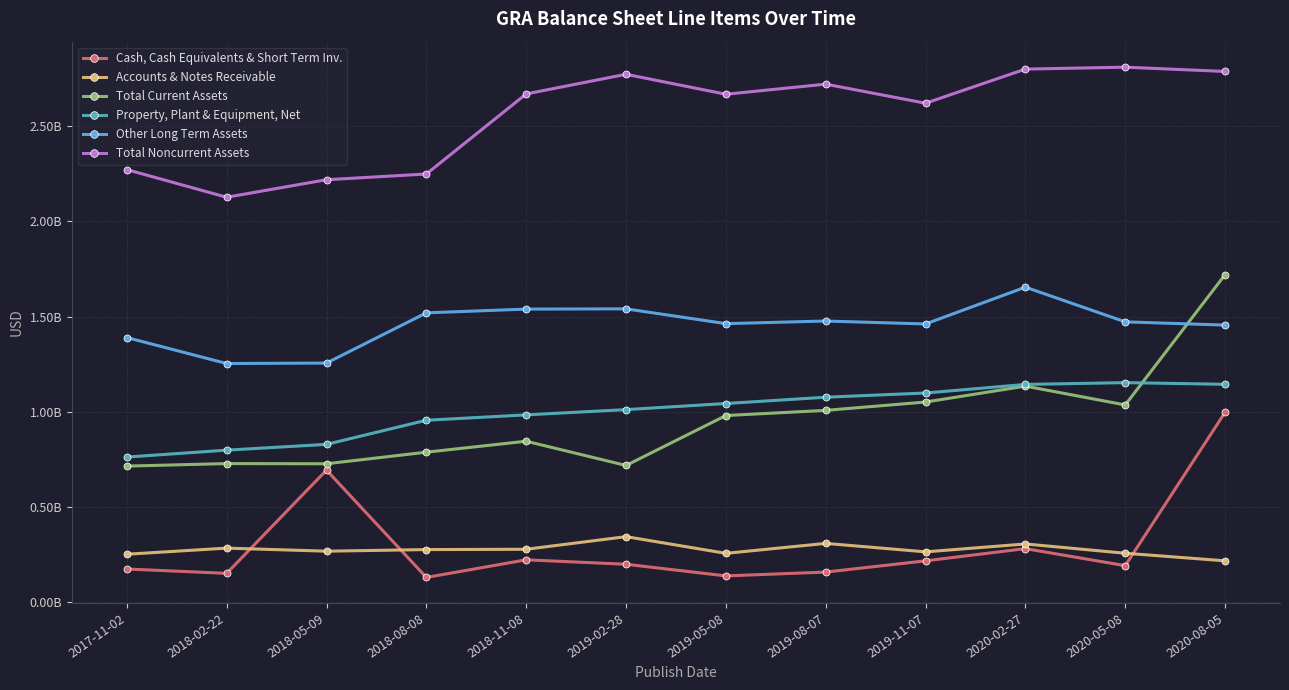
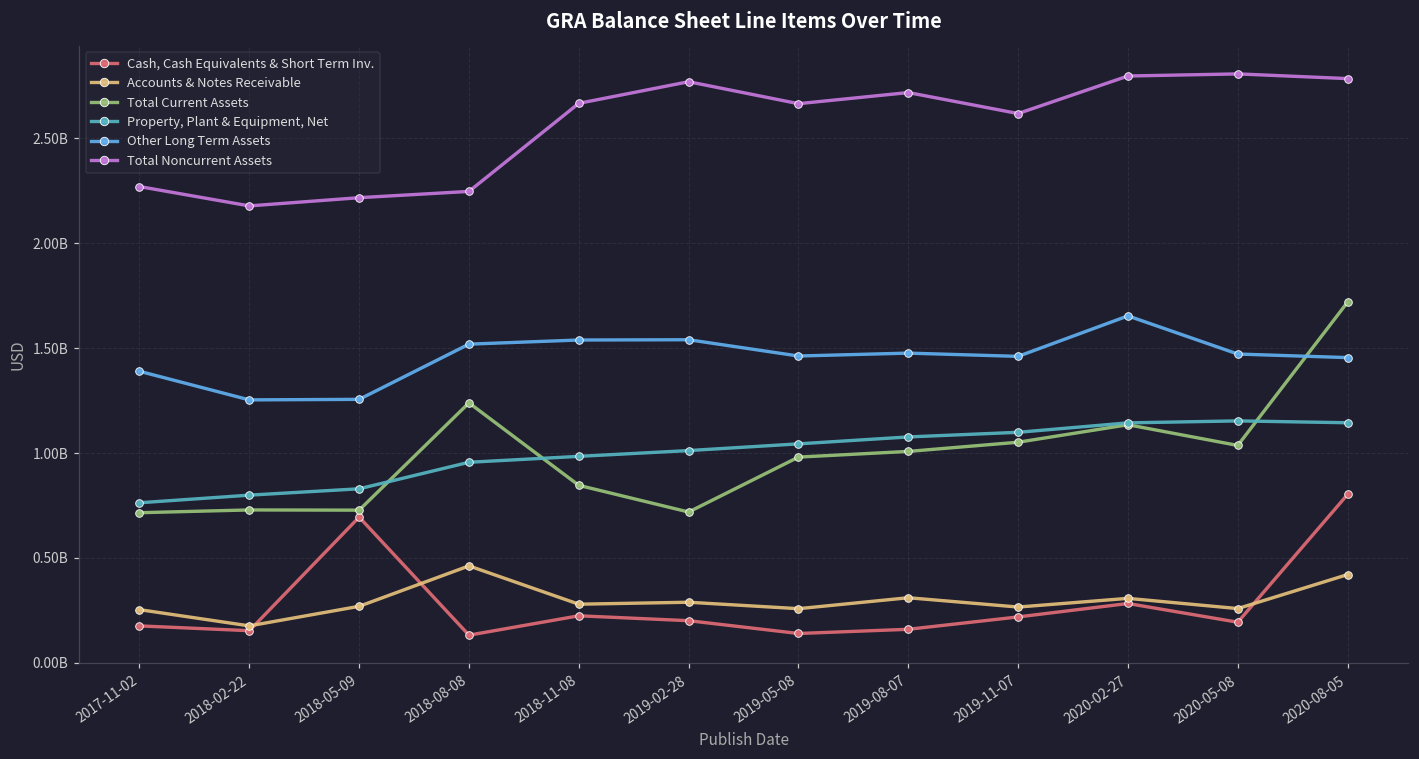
  {
    "Cash, Cash Equivalents & Short Term Inv.": {
      "2017-11-02": 180000000,
      "2018-02-22": 150000000,
      "2018-05-09": 690000000,
      "2018-08-08": 130000000,
      "2018-11-08": 220000000,
      "2019-02-28": 200000000,
      "2019-05-08": 140000000,
      "2019-08-07": 160000000,
      "2019-11-07": 220000000,
      "2020-02-27": 280000000,
      "2020-05-08": 190000000,
-     "2020-08-05": 1000000000
+     "2020-08-05": 800000000
    },
    "Accounts & Notes Receivable": {
      "2017-11-02": 250000000,
-     "2018-02-22": 290000000,
+     "2018-02-22": 180000000,
      "2018-05-09": 270000000,
-     "2018-08-08": 280000000,
+     "2018-08-08": 460000000,
      "2018-11-08": 280000000,
-     "2019-02-28": 350000000,
+     "2019-02-28": 290000000,
      "2019-05-08": 260000000,
      "2019-08-07": 310000000,
      "2019-11-07": 270000000,
      "2020-02-27": 310000000,
      "2020-05-08": 260000000,
-     "2020-08-05": 220000000
+     "2020-08-05": 420000000
    },
    "Total Current Assets": {
      "2017-11-02": 720000000,
      "2018-02-22": 730000000,
      "2018-05-09": 730000000,
-     "2018-08-08": 790000000,
+     "2018-08-08": 1240000000,
      "2018-11-08": 850000000,
      "2019-02-28": 720000000,
      "2019-05-08": 980000000,
      "2019-08-07": 1010000000,
      "2019-11-07": 1050000000,
      "2020-05-08": 1040000000,
      "2020-08-05": 1720000000
    },
    "Total Noncurrent Assets": {
      "2017-11-02": 2270000000,
-     "2018-02-22": 2130000000,
+     "2018-02-22": 2180000000,
      "2018-05-09": 2220000000,
      "2018-08-08": 2250000000,
      "2018-11-08": 2670000000,
      "2019-02-28": 2770000000,
      "2019-05-08": 2670000000,
      "2019-08-07": 2720000000,
      "2019-11-07": 2620000000,
      "2020-02-27": 2800000000,
      "2020-05-08": 2810000000,
      "2020-08-05": 2790000000
    }
  }
